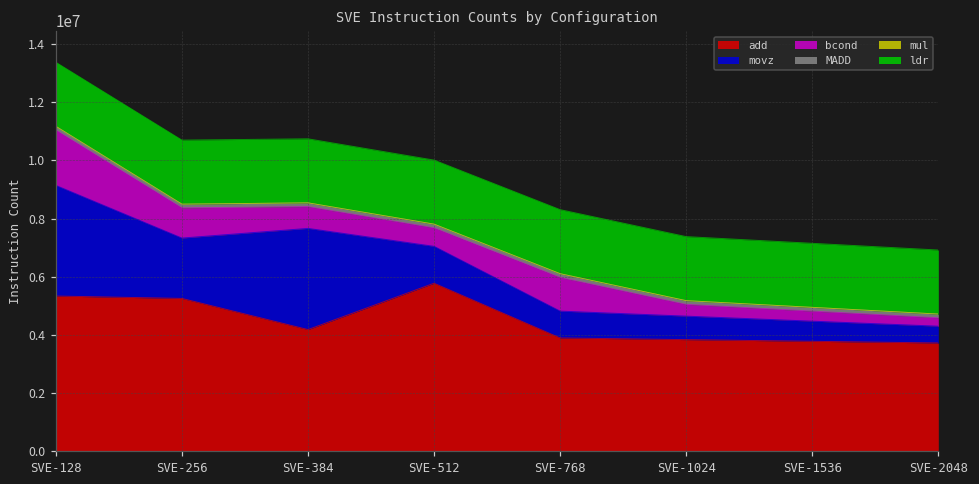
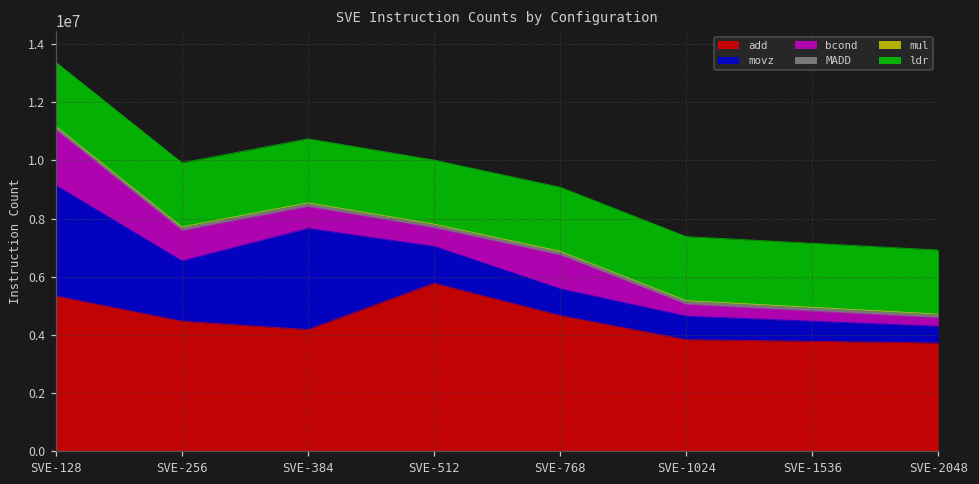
  {
    "add": {
      "SVE-128": 5300000,
-     "SVE-256": 5300000,
+     "SVE-256": 4500000,
      "SVE-384": 4200000,
      "SVE-512": 5800000,
-     "SVE-768": 3900000,
+     "SVE-768": 4700000,
      "SVE-1024": 3800000,
      "SVE-1536": 3800000,
      "SVE-2048": 3700000
    },
    "movz": {
      "SVE-128": 3800000,
      "SVE-256": 2100000,
      "SVE-384": 3500000,
      "SVE-512": 1300000,
      "SVE-768": 900000,
      "SVE-1024": 800000,
      "SVE-1536": 700000,
      "SVE-2048": 600000
    },
    "bcond": {
      "SVE-128": 1900000,
      "SVE-256": 1000000,
      "SVE-384": 700000,
      "SVE-512": 600000,
      "SVE-768": 1200000,
      "SVE-1024": 400000,
      "SVE-1536": 300000,
      "SVE-2048": 300000
    },
    "mul": {
      "SVE-128": 100000,
      "SVE-256": 100000,
      "SVE-384": 100000,
      "SVE-512": 100000,
      "SVE-768": 100000,
      "SVE-1024": 100000,
      "SVE-1536": 100000,
      "SVE-2048": 100000
    },
    "ldr": {
      "SVE-128": 2200000,
      "SVE-256": 2200000,
      "SVE-384": 2200000,
      "SVE-512": 2200000,
      "SVE-768": 2200000,
      "SVE-1024": 2200000,
      "SVE-1536": 2200000,
      "SVE-2048": 2200000
    }
  }
